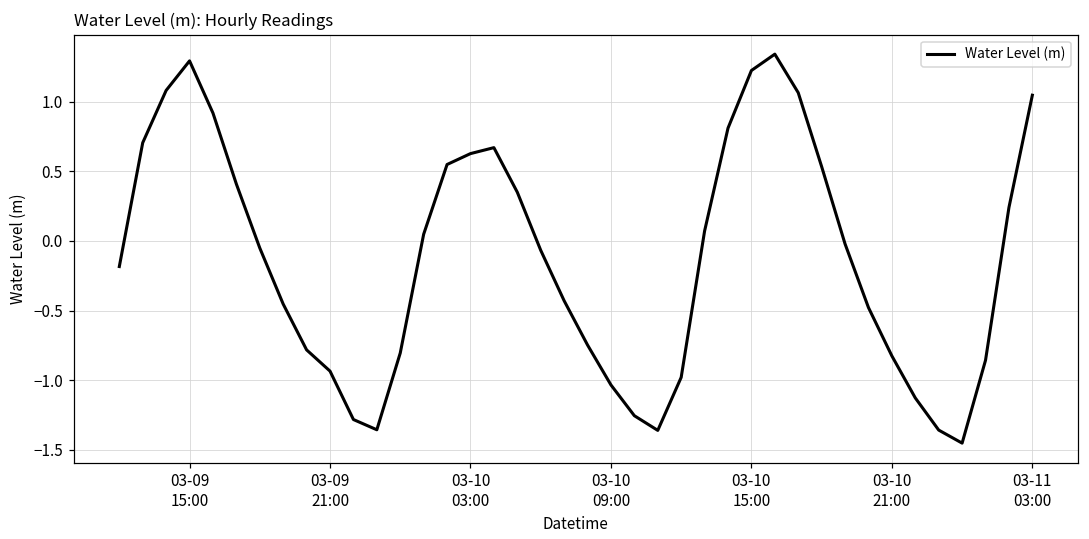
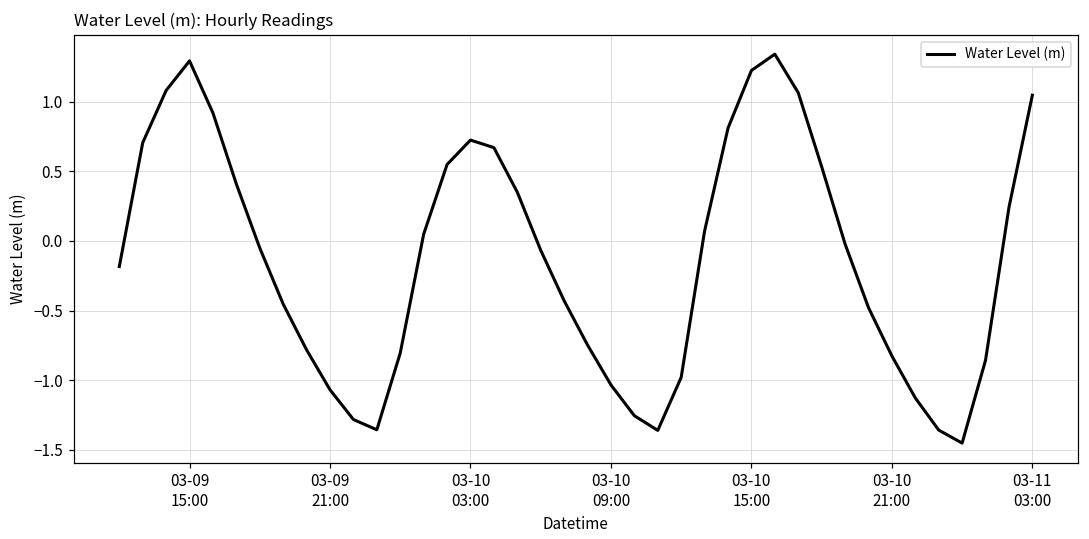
  {
    "03-09 15:00": 1.29,
-   "03-09 21:00": -0.94,
-   "03-10 03:00": 0.63,
+   "03-09 21:00": -1.07,
+   "03-10 03:00": 0.73,
    "03-10 09:00": -1.03,
    "03-10 15:00": 1.23,
    "03-10 21:00": -0.83,
    "03-11 03:00": 1.05
  }
